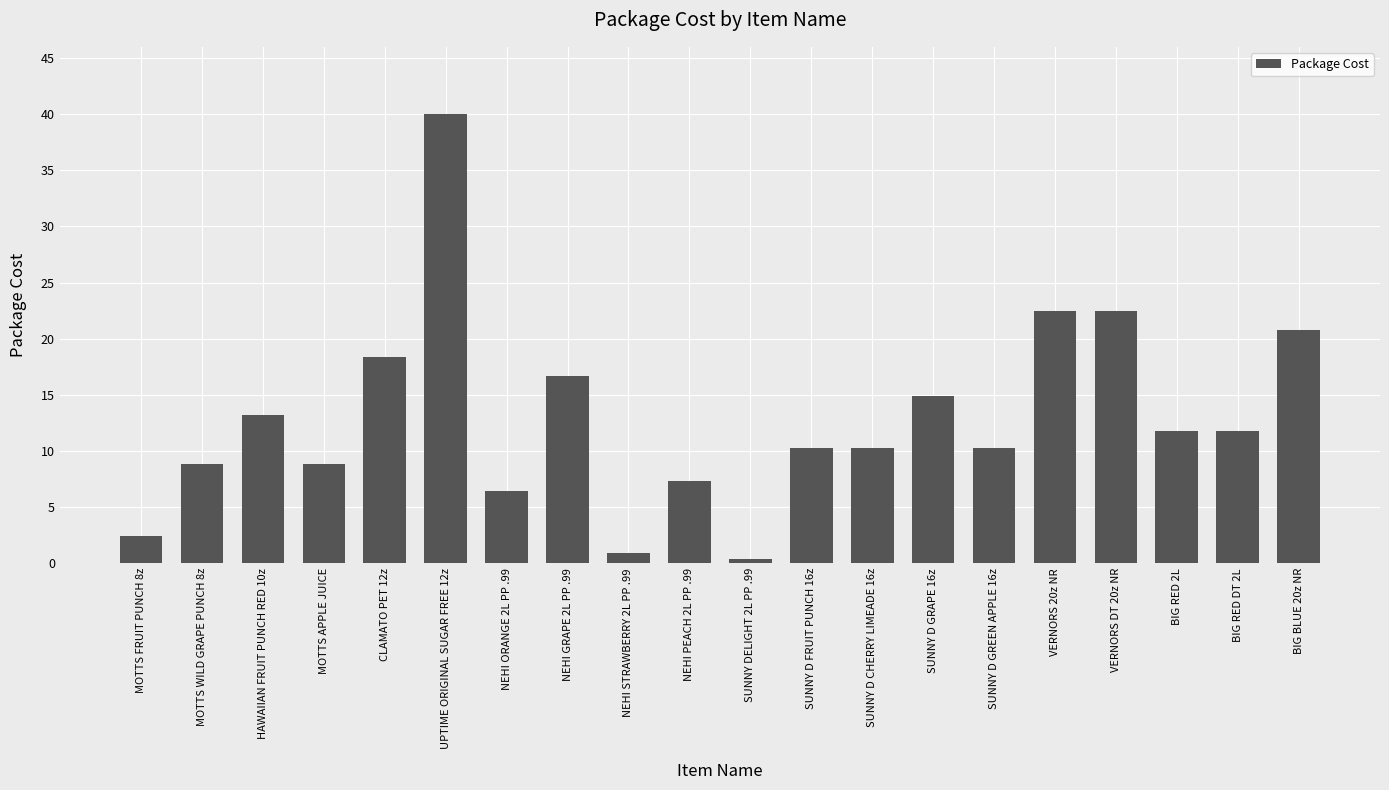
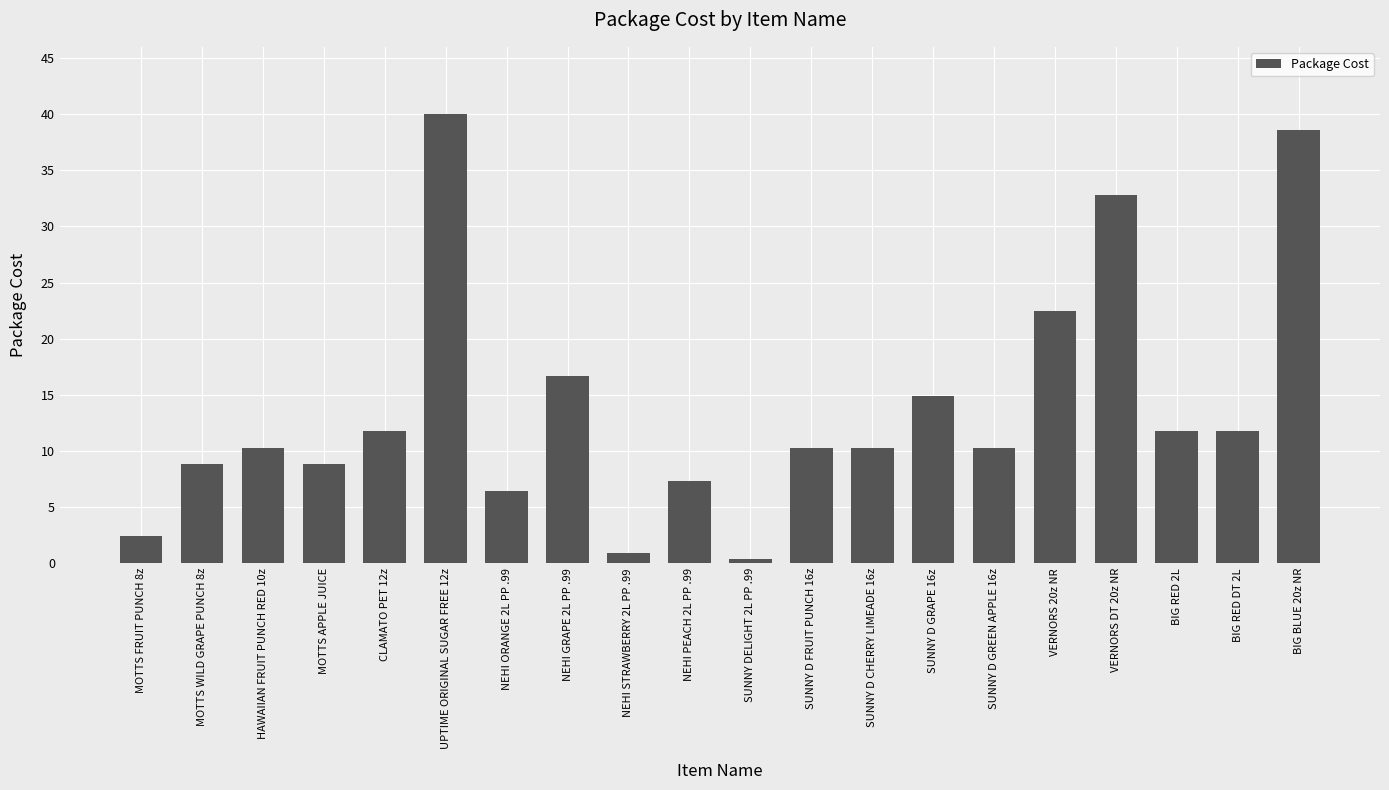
  {
    "MOTTS FRUIT PUNCH 8z": 2.4,
    "MOTTS WILD GRAPE PUNCH 8z": 8.8,
-   "HAWAIIAN FRUIT PUNCH RED 10z": 13.2,
+   "HAWAIIAN FRUIT PUNCH RED 10z": 10.3,
    "MOTTS APPLE JUICE": 8.8,
-   "CLAMATO PET 12z": 18.3,
+   "CLAMATO PET 12z": 11.8,
    "UPTIME ORIGINAL SUGAR FREE 12z": 40.0,
    "NEHI ORANGE 2L PP .99": 6.4,
    "NEHI GRAPE 2L PP .99": 16.7,
    "NEHI STRAWBERRY 2L PP .99": 0.9,
    "NEHI PEACH 2L PP .99": 7.3,
    "SUNNY DELIGHT 2L PP .99": 0.4,
    "SUNNY D FRUIT PUNCH 16z": 10.3,
    "SUNNY D CHERRY LIMEADE 16z": 10.3,
    "SUNNY D GRAPE 16z": 14.9,
    "SUNNY D GREEN APPLE 16z": 10.3,
    "VERNORS 20z NR": 22.5,
-   "VERNORS DT 20z NR": 22.5,
+   "VERNORS DT 20z NR": 32.8,
    "BIG RED 2L": 11.8,
    "BIG RED DT 2L": 11.8,
-   "BIG BLUE 20z NR": 20.8
+   "BIG BLUE 20z NR": 38.6
  }
